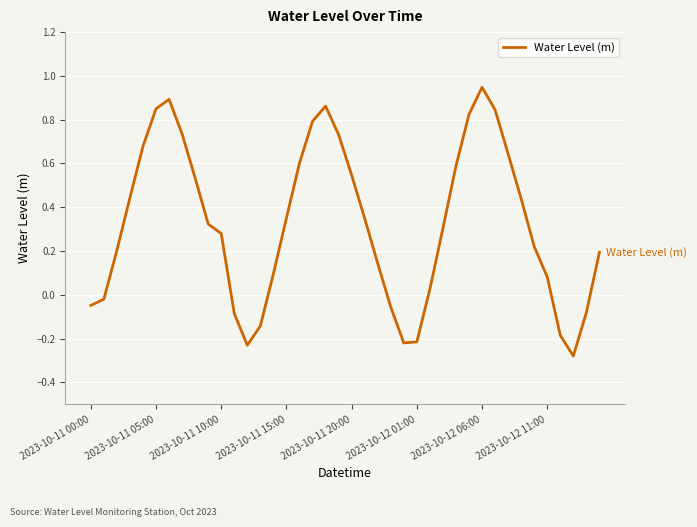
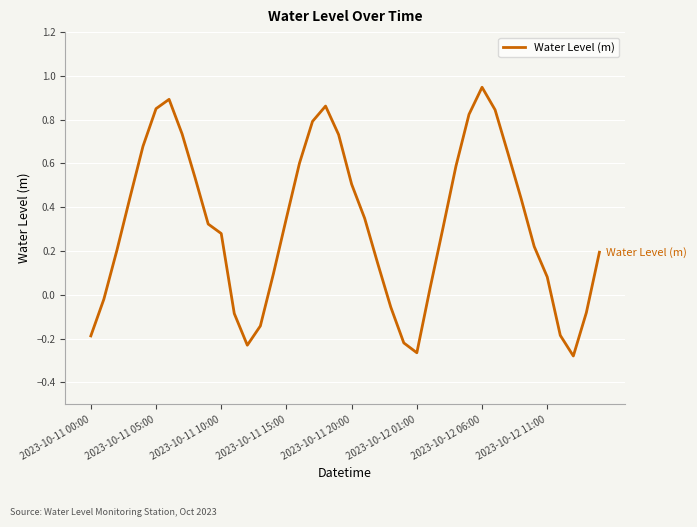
  {
-   "2023-10-11 00:00": -0.05,
+   "2023-10-11 00:00": -0.19,
    "2023-10-11 05:00": 0.85,
    "2023-10-11 10:00": 0.28,
    "2023-10-11 15:00": 0.35,
-   "2023-10-11 20:00": 0.55,
-   "2023-10-12 01:00": -0.21,
+   "2023-10-11 20:00": 0.51,
+   "2023-10-12 01:00": -0.26,
    "2023-10-12 06:00": 0.95,
    "2023-10-12 11:00": 0.08
  }
